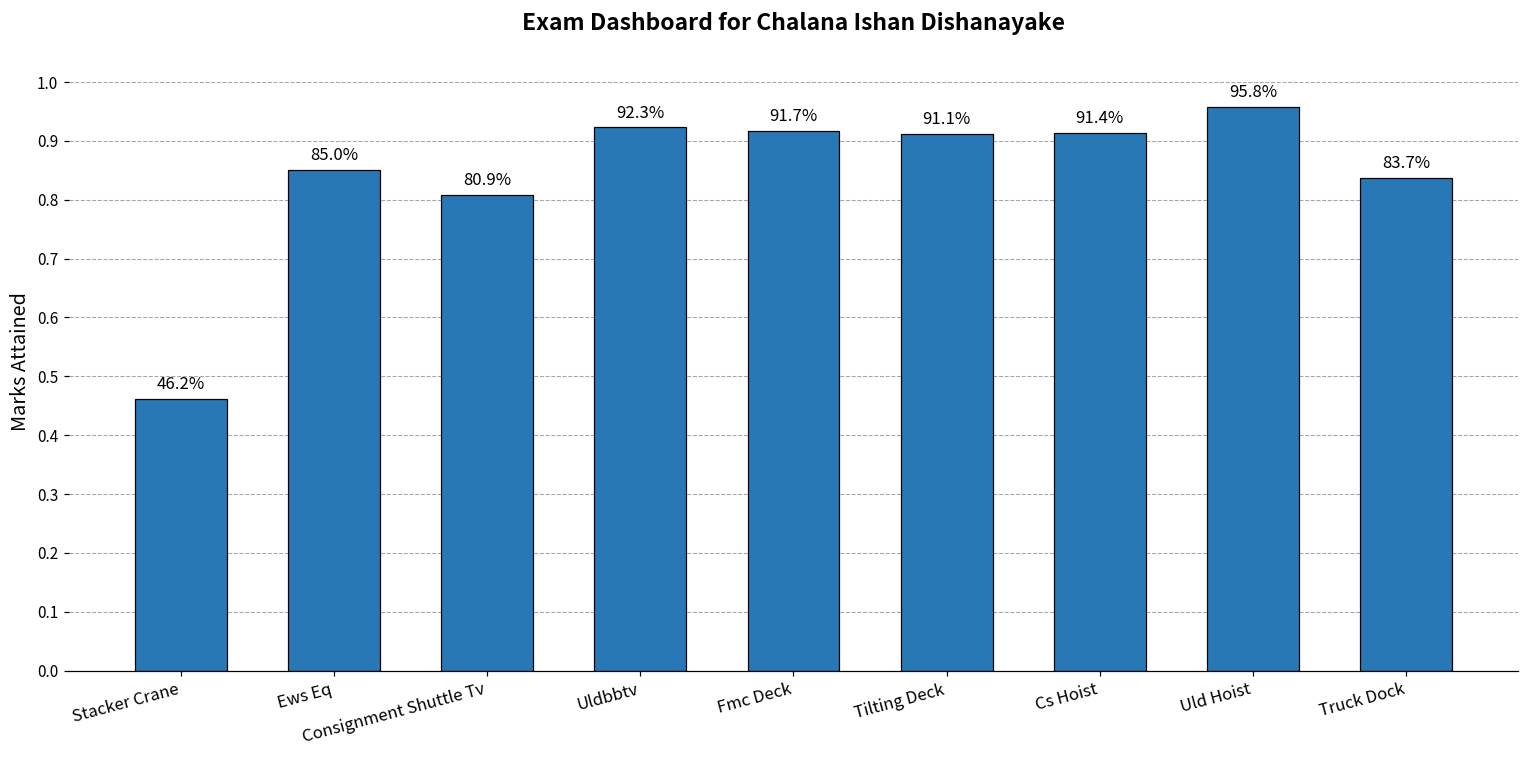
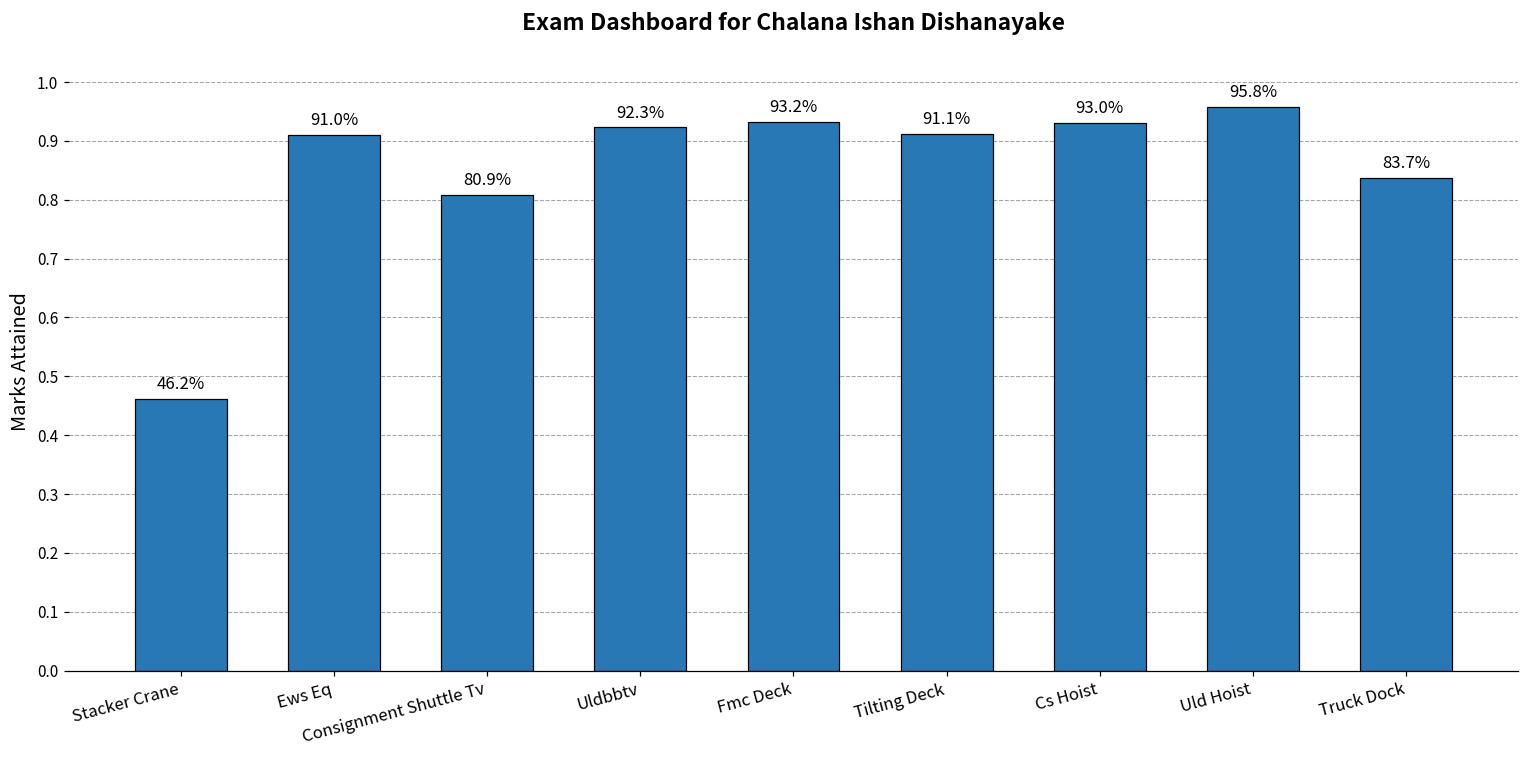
  {
    "Stacker Crane": "46.2%",
-   "Ews Eq": "85.0%",
+   "Ews Eq": "91.0%",
    "Consignment Shuttle Tv": "80.9%",
    "Uldbbtv": "92.3%",
-   "Fmc Deck": "91.7%",
+   "Fmc Deck": "93.2%",
    "Tilting Deck": "91.1%",
-   "Cs Hoist": "91.4%",
+   "Cs Hoist": "93.0%",
    "Uld Hoist": "95.8%",
    "Truck Dock": "83.7%"
  }
